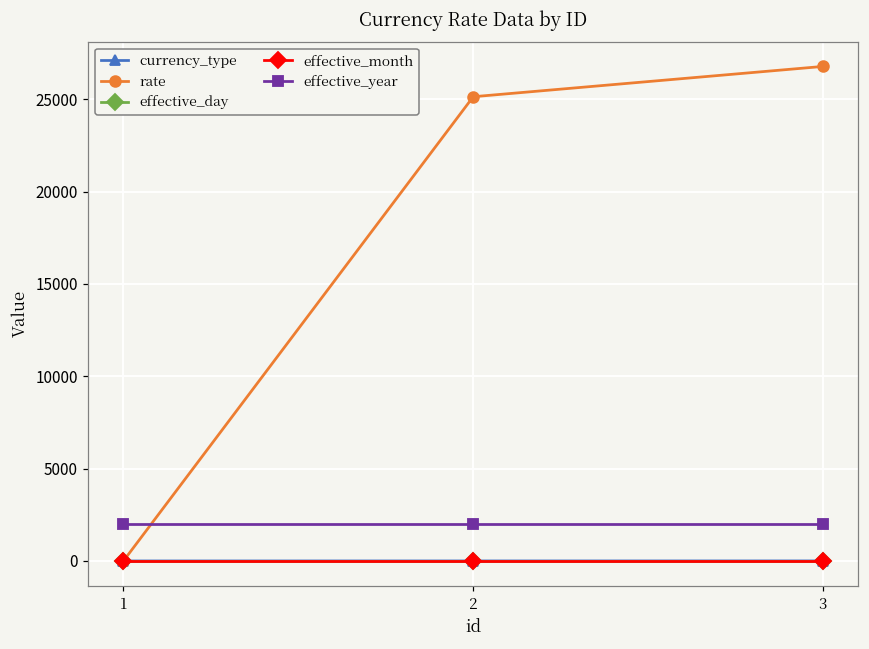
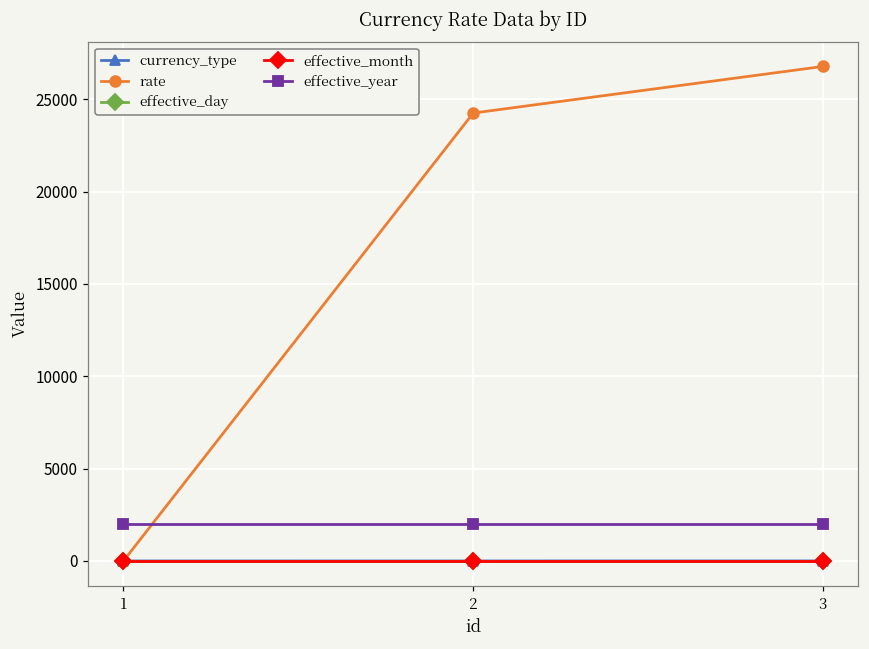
  {
    "effective_month": {
      "2": 0,
      "3": 0
    },
    "rate": {
-     "2": 25100,
+     "2": 24300,
      "3": 26800
    },
    "effective_year": {
      "1": 2000,
      "2": 2000,
      "3": 2000
    }
  }
